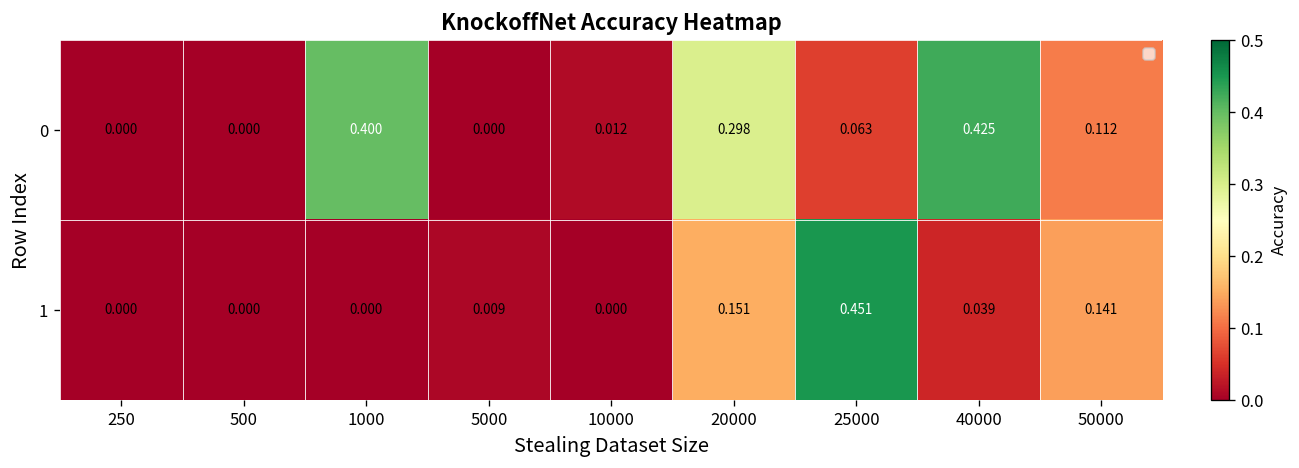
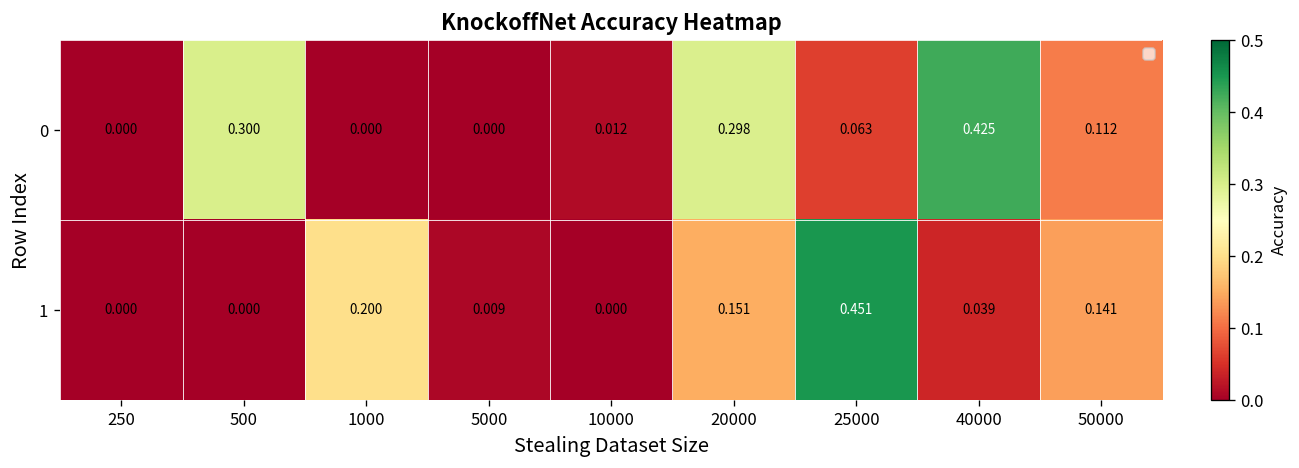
  {
    "0": {
      "250": 0.000,
-     "500": 0.000,
-     "1000": 0.400,
+     "500": 0.300,
+     "1000": 0.000,
      "5000": 0.000,
      "10000": 0.012,
      "20000": 0.298,
      "25000": 0.063,
      "40000": 0.425,
      "50000": 0.112
    },
    "1": {
      "250": 0.000,
      "500": 0.000,
-     "1000": 0.000,
+     "1000": 0.200,
      "5000": 0.009,
      "10000": 0.000,
      "20000": 0.151,
      "25000": 0.451,
      "40000": 0.039,
      "50000": 0.141
    }
  }
